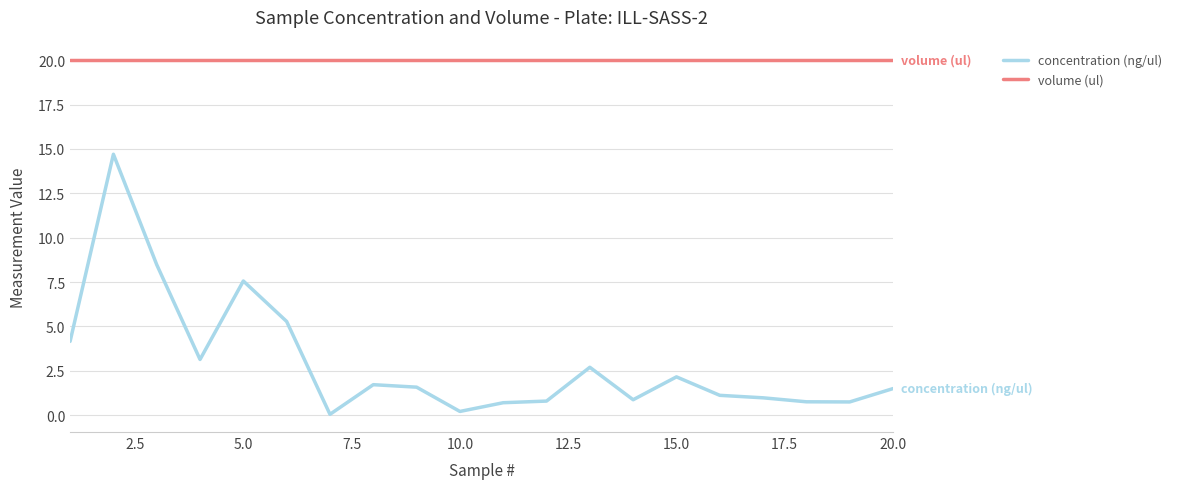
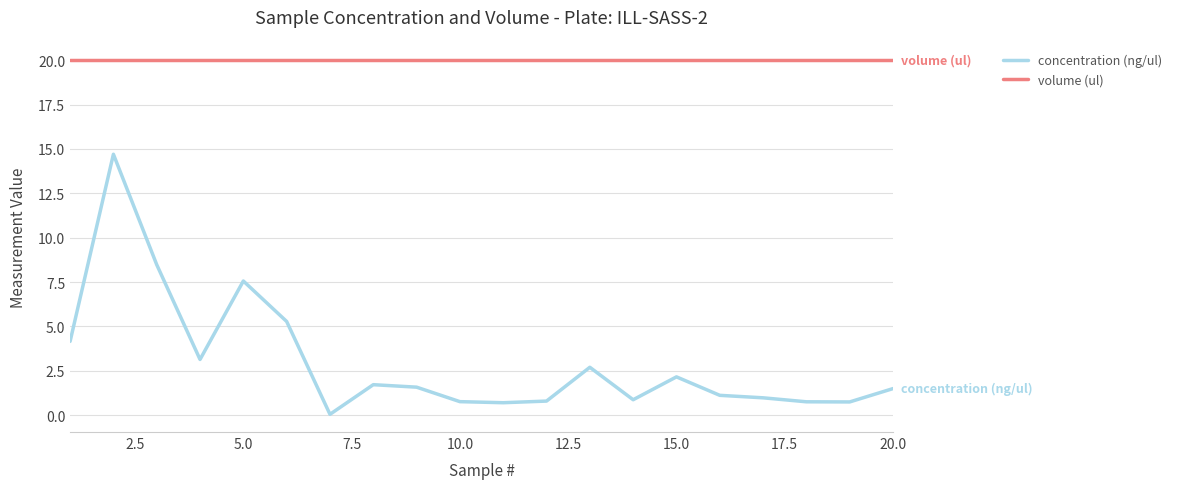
  {
    "concentration (ng/ul)": {
      "5.0": 7.6,
-     "10.0": 0.2,
+     "10.0": 0.8,
      "15.0": 2.2,
      "20.0": 1.5
    },
    "volume (ul)": {
      "5.0": 20.0,
      "10.0": 20.0,
      "15.0": 20.0,
      "20.0": 20.0
    }
  }
